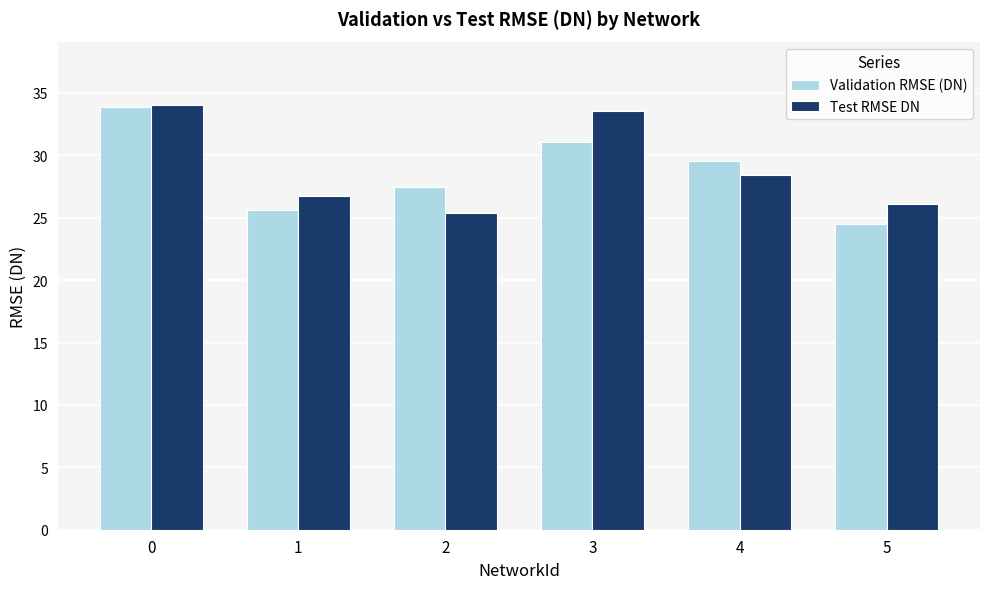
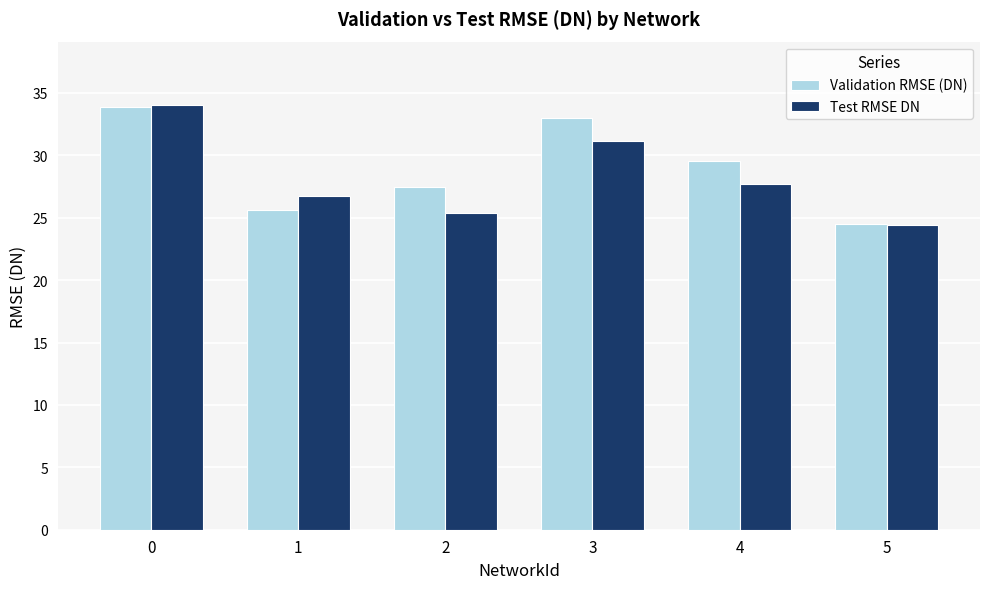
  {
    "Validation RMSE (DN)": {
      "0": 33.9,
      "1": 25.6,
      "2": 27.5,
-     "3": 31.1,
+     "3": 33.0,
      "4": 29.5,
      "5": 24.5
    },
    "Test RMSE DN": {
      "0": 34.0,
      "1": 26.7,
      "2": 25.4,
-     "3": 33.6,
-     "4": 28.4,
-     "5": 26.1
+     "3": 31.1,
+     "4": 27.7,
+     "5": 24.4
    }
  }
